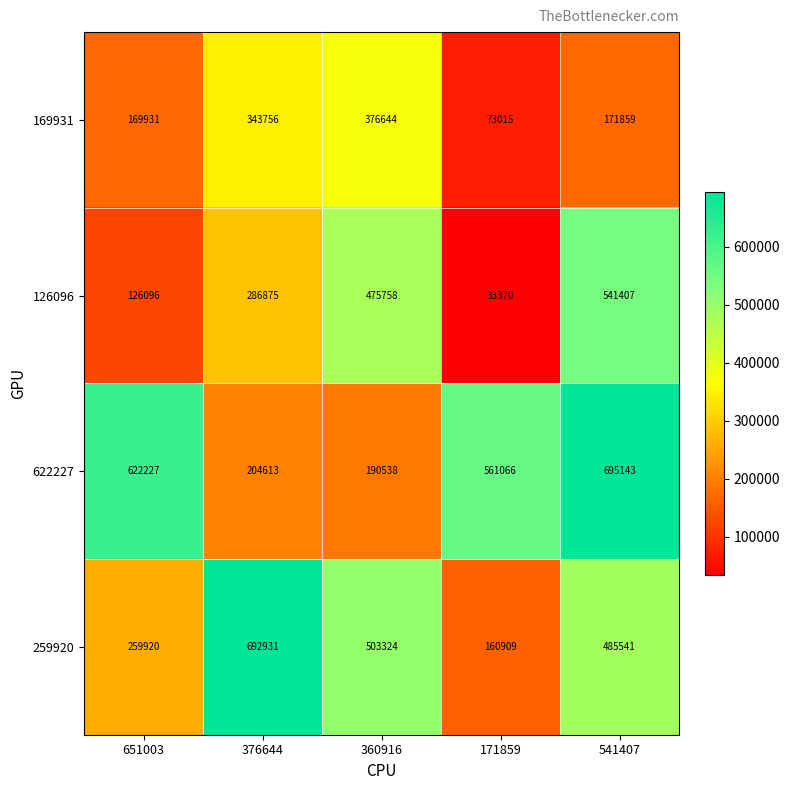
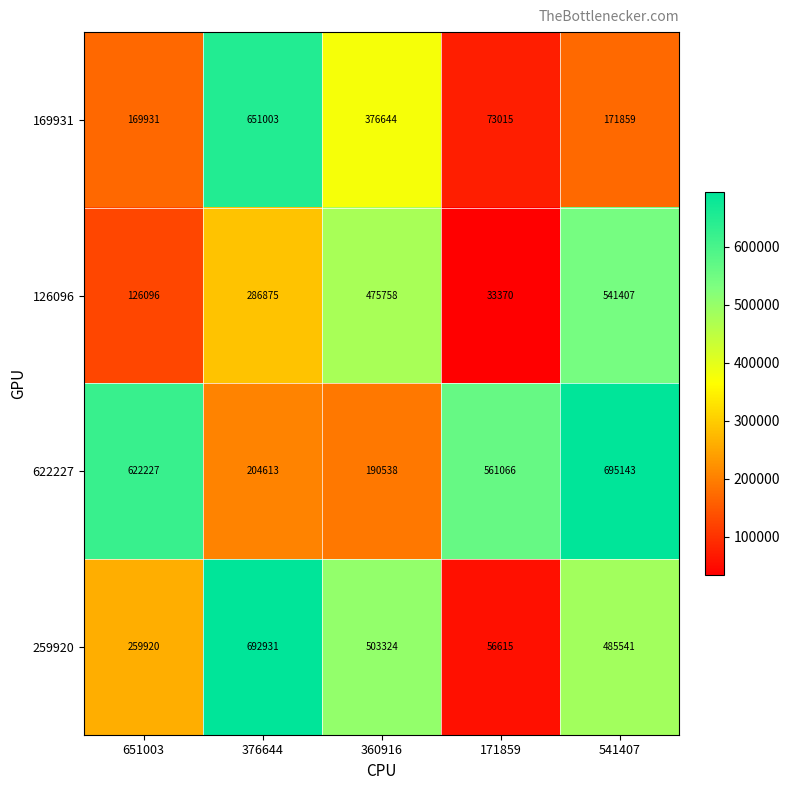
  {
    "169931": {
      "651003": 169931,
-     "376644": 343756,
+     "376644": 651003,
      "360916": 376644,
      "171859": 73015,
      "541407": 171859
    },
    "126096": {
      "651003": 126096,
      "376644": 286875,
      "360916": 475758,
      "171859": 33370,
      "541407": 541407
    },
    "622227": {
      "651003": 622227,
      "376644": 204613,
      "360916": 190538,
      "171859": 561066,
      "541407": 695143
    },
    "259920": {
      "651003": 259920,
      "376644": 692931,
      "360916": 503324,
-     "171859": 160909,
+     "171859": 56615,
      "541407": 485541
    }
  }
